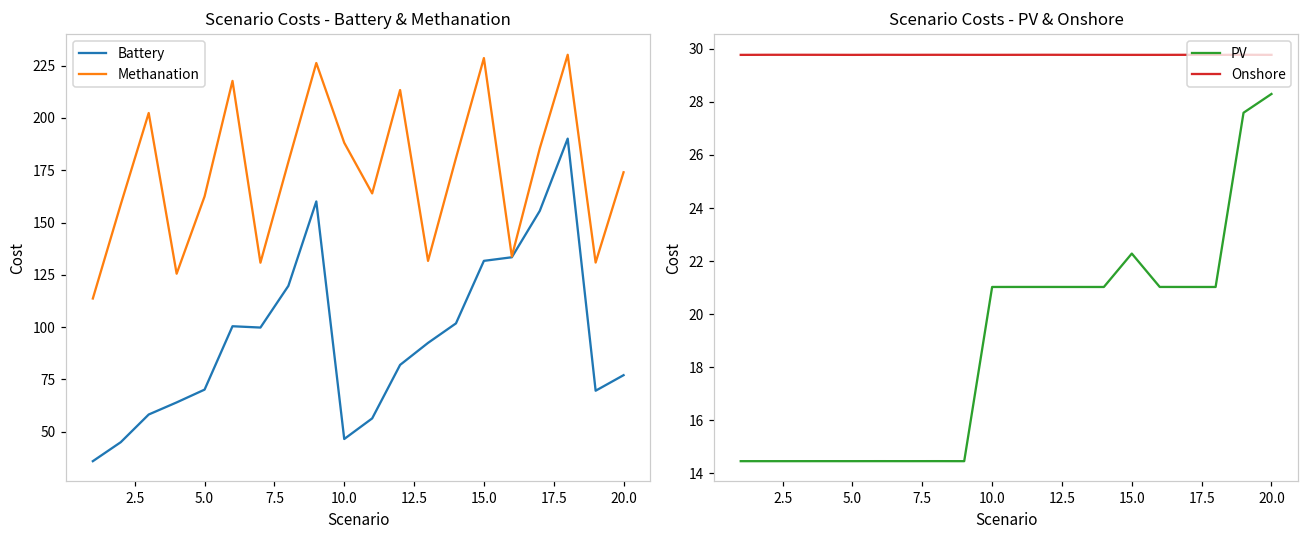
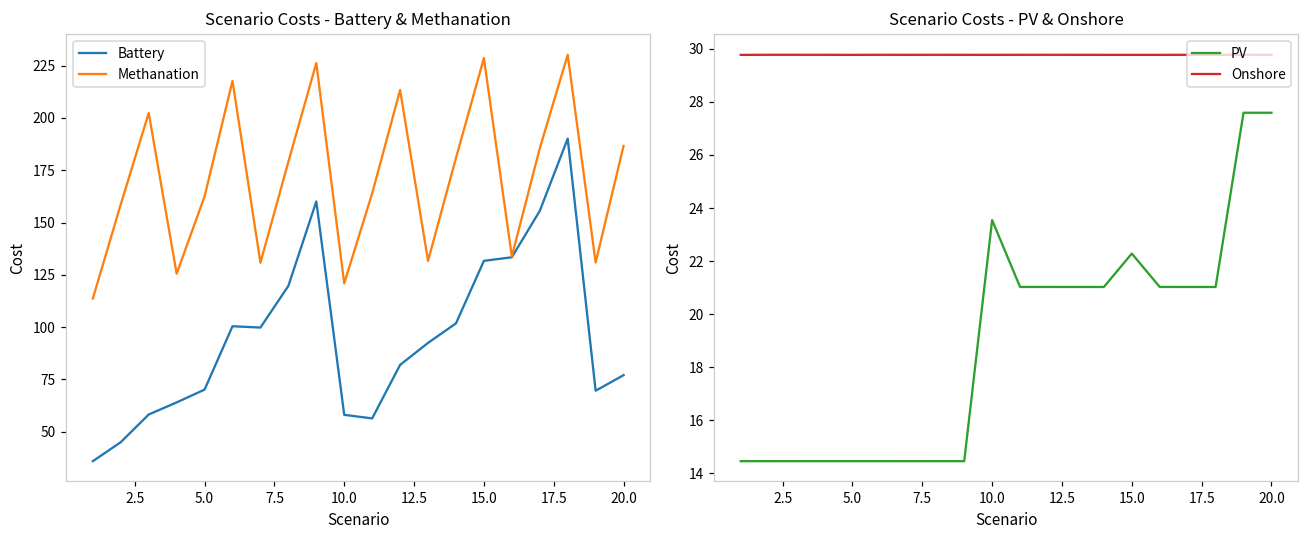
  {
    "Scenario Costs - Battery & Methanation": {
      "Battery": {
        "5.0": 70,
-       "10.0": 47,
+       "10.0": 58,
        "15.0": 132,
        "20.0": 77
      },
      "Methanation": {
        "5.0": 162,
-       "10.0": 188,
+       "10.0": 121,
        "15.0": 229,
-       "20.0": 174
+       "20.0": 187
      }
    },
    "Scenario Costs - PV & Onshore": {
      "PV": {
        "5.0": 14.5,
-       "10.0": 21.0,
+       "10.0": 23.5,
        "15.0": 22.3,
-       "20.0": 28.3
+       "20.0": 27.6
      },
      "Onshore": {
        "5.0": 29.8,
        "10.0": 29.8,
        "15.0": 29.8
      }
    }
  }
